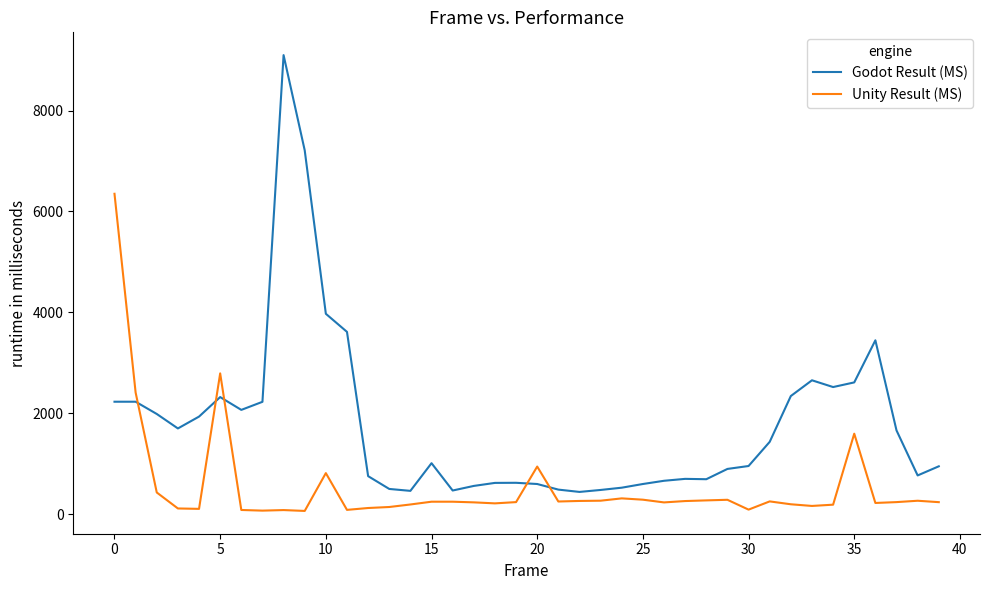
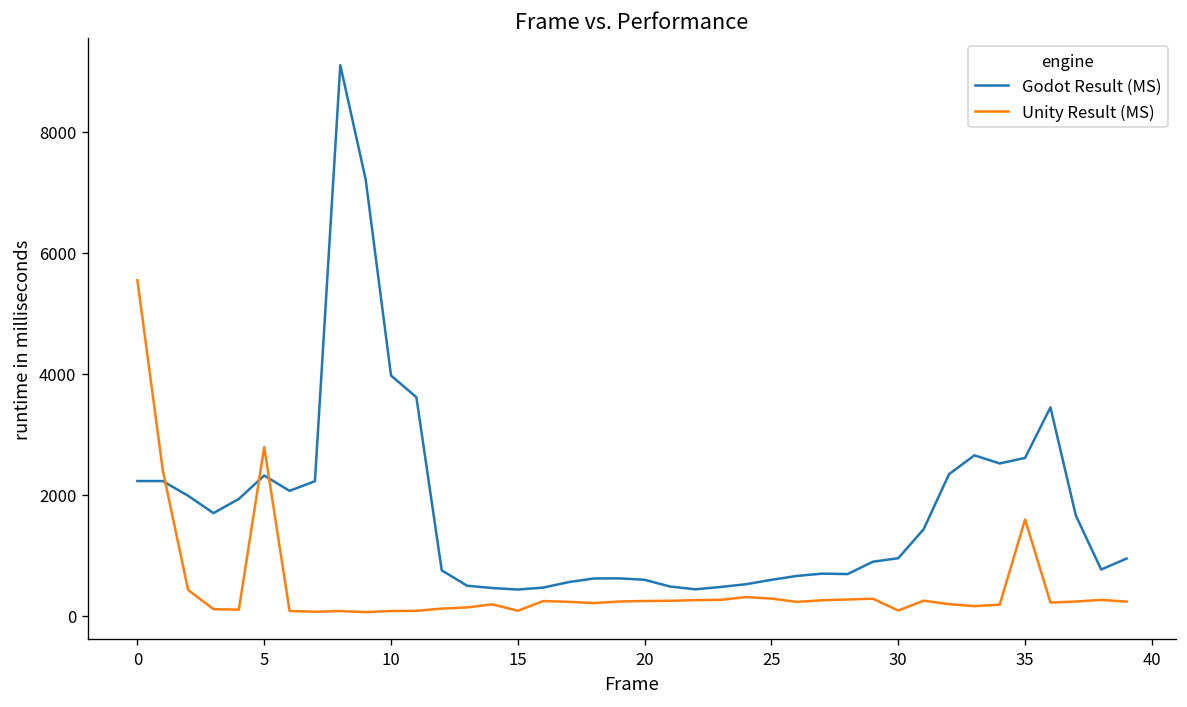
  {
    "Godot Result (MS)": {
      "0": 2200,
      "5": 2300,
      "10": 4000,
-     "15": 1000,
+     "15": 400,
      "20": 600,
      "25": 600,
      "30": 1000,
      "35": 2600
    },
    "Unity Result (MS)": {
-     "0": 6400,
+     "0": 5500,
      "5": 2800,
-     "10": 800,
-     "15": 200,
-     "20": 900,
+     "10": 100,
+     "15": 100,
+     "20": 200,
      "25": 300,
      "30": 100,
      "35": 1600
    }
  }
